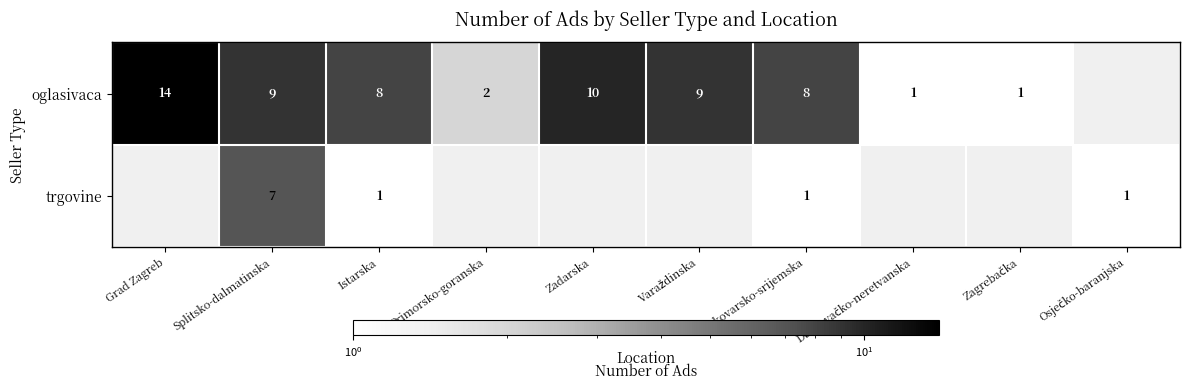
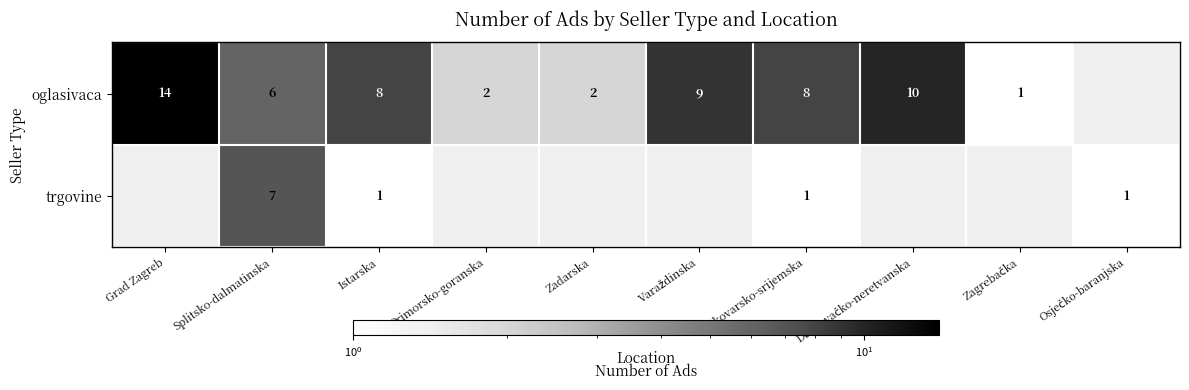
  {
    "oglasivaca": {
      "Grad Zagreb": 14,
-     "Splitsko-dalmatinska": 9,
+     "Splitsko-dalmatinska": 6,
      "Istarska": 8,
      "Primorsko-goranska": 2,
-     "Zadarska": 10,
+     "Zadarska": 2,
      "Varaždinska": 9,
      "Vukovarsko-srijemska": 8,
-     "Dubrovačko-neretvanska": 1,
+     "Dubrovačko-neretvanska": 10,
      "Zagrebačka": 1
    },
    "trgovine": {
      "Splitsko-dalmatinska": 7,
      "Istarska": 1,
      "Vukovarsko-srijemska": 1,
      "Osječko-baranjska": 1
    }
  }
